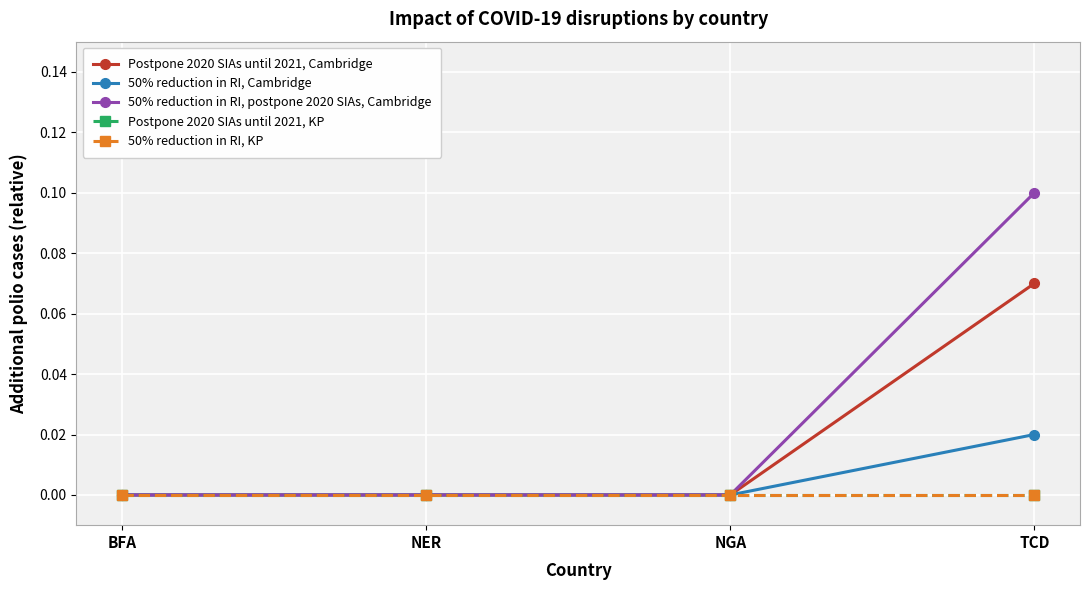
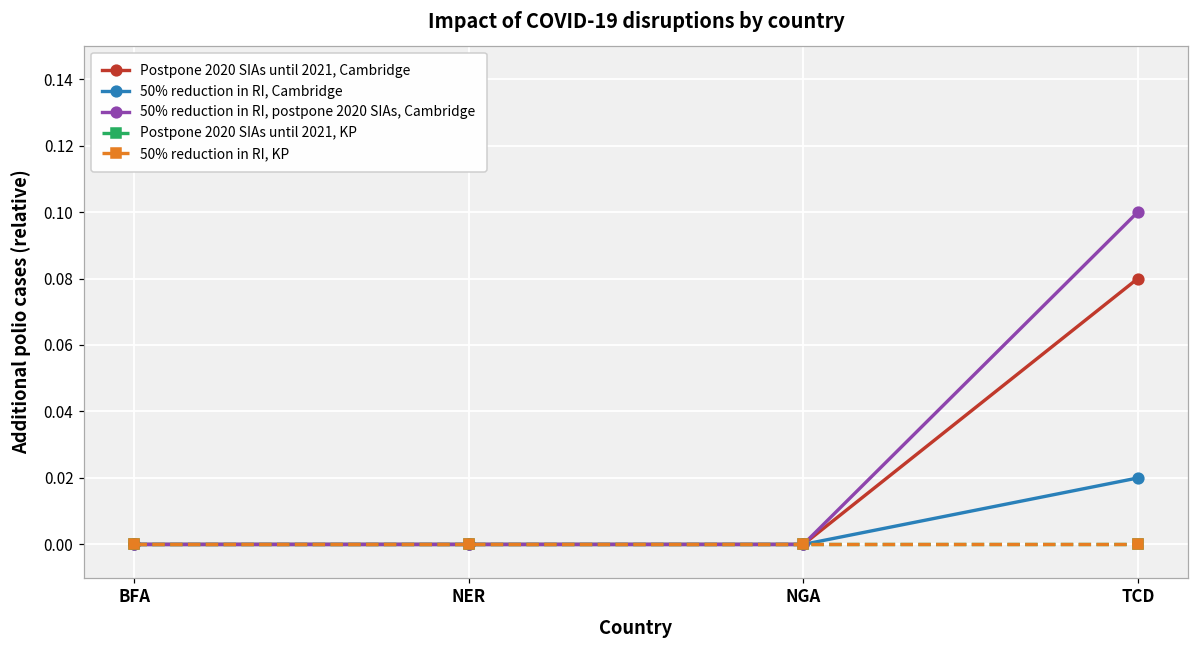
  {
    "Postpone 2020 SIAs until 2021, Cambridge": {
-     "TCD": 0.07
+     "TCD": 0.08
    },
    "50% reduction in RI, Cambridge": {
      "TCD": 0.02
    },
    "50% reduction in RI, postpone 2020 SIAs, Cambridge": {
      "TCD": 0.10
    },
    "50% reduction in RI, KP": {
      "TCD": 0.00
    }
  }
